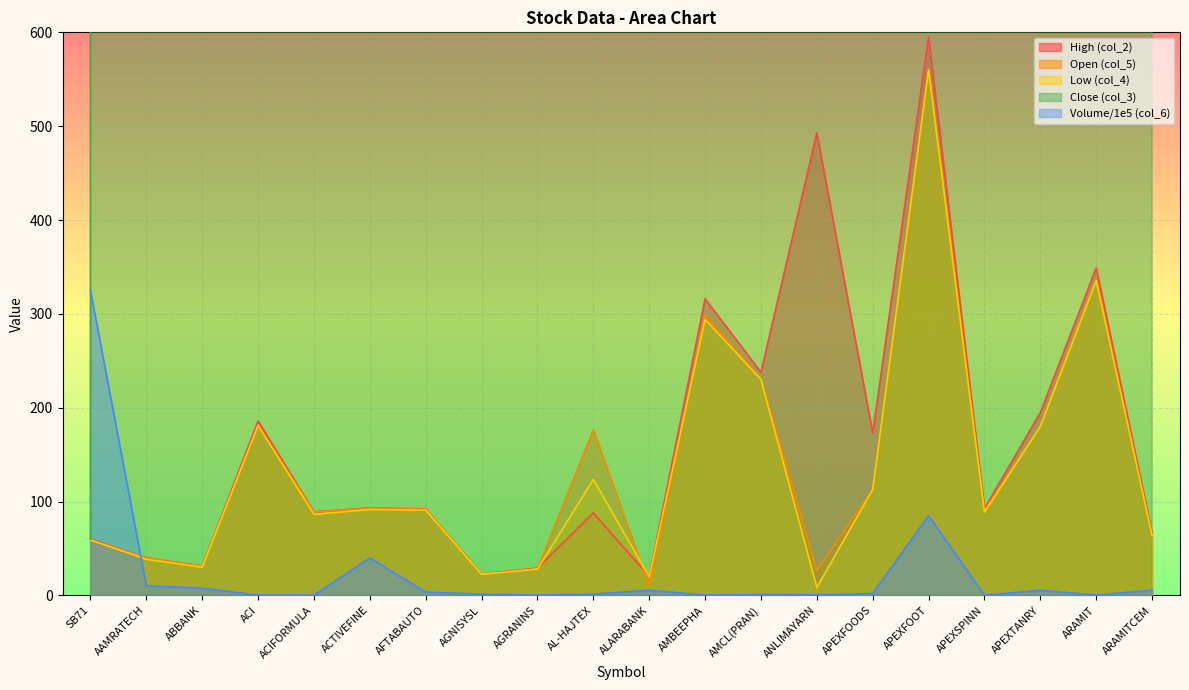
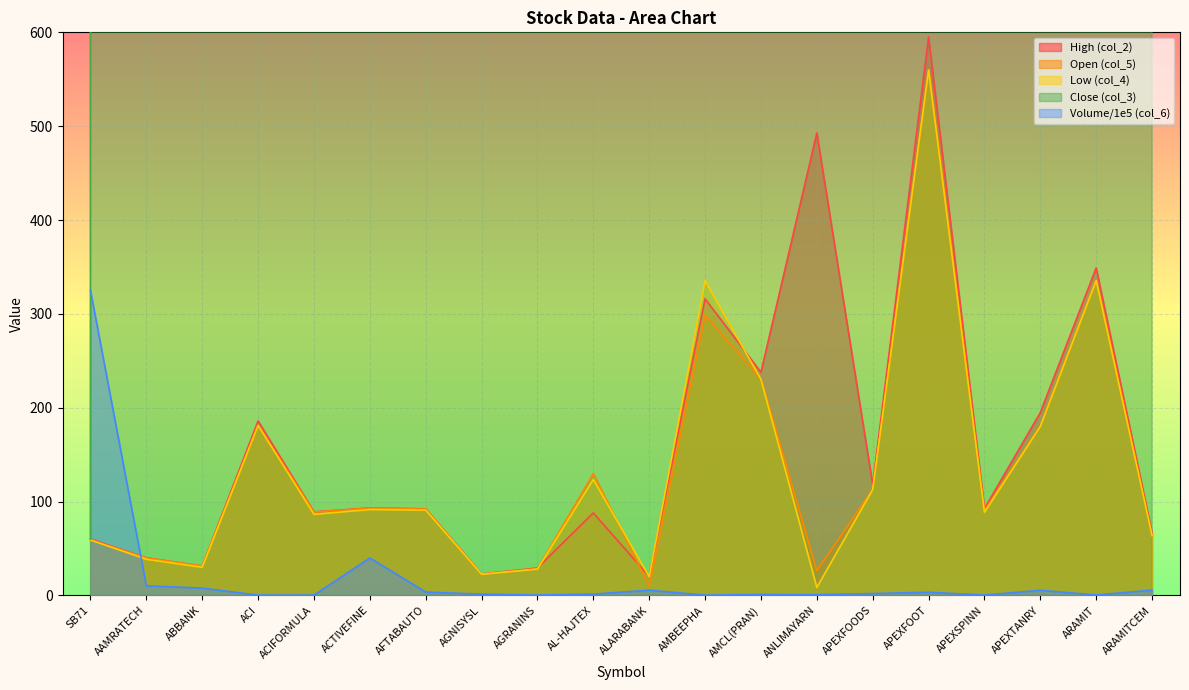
  {
    "High (col_2)": {
      "ACI": 190,
      "AL-HAJTEX": 90,
      "AMBEEPHA": 320,
      "AMCL(PRAN)": 240,
      "ANLIMAYARN": 490,
-     "APEXFOODS": 170,
+     "APEXFOODS": 120,
      "APEXFOOT": 600,
      "APEXTANRY": 190,
      "ARAMIT": 350,
      "ARAMITCEM": 70
    },
    "Open (col_5)": {
-     "AL-HAJTEX": 180,
+     "AL-HAJTEX": 130,
      "ALARABANK": 10,
      "AMBEEPHA": 300,
      "ANLIMAYARN": 30
    },
    "Low (col_4)": {
      "AL-HAJTEX": 120,
-     "AMBEEPHA": 290,
+     "AMBEEPHA": 340,
      "ANLIMAYARN": 10
    },
    "Volume/1e5 (col_6)": {
      "SB71": 330,
      "AAMRATECH": 10,
      "ABBANK": 10,
      "ACI": 0,
      "ACIFORMULA": 0,
      "ACTIVEFINE": 40,
      "AFTABAUTO": 0,
      "AGNISYSL": 0,
      "AGRANINS": 0,
      "AL-HAJTEX": 0,
      "ALARABANK": 10,
      "AMBEEPHA": 0,
      "AMCL(PRAN)": 0,
      "ANLIMAYARN": 0,
      "APEXFOODS": 0,
-     "APEXFOOT": 80,
+     "APEXFOOT": 0,
      "APEXSPINN": 0,
      "APEXTANRY": 10,
      "ARAMIT": 0,
      "ARAMITCEM": 10
    }
  }
